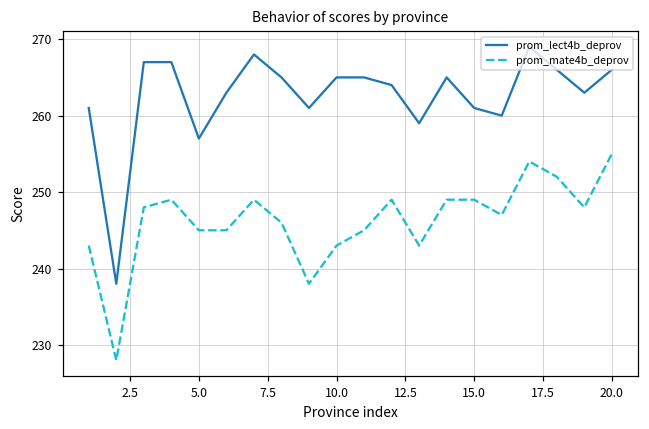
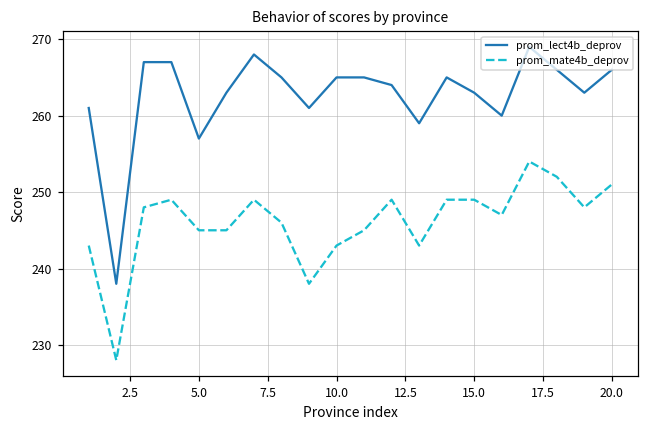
  {
    "prom_lect4b_deprov": {
      "5.0": 257,
      "10.0": 265,
-     "15.0": 261
+     "15.0": 263
    },
    "prom_mate4b_deprov": {
      "5.0": 245,
      "10.0": 243,
      "15.0": 249,
-     "20.0": 255
+     "20.0": 251
    }
  }
